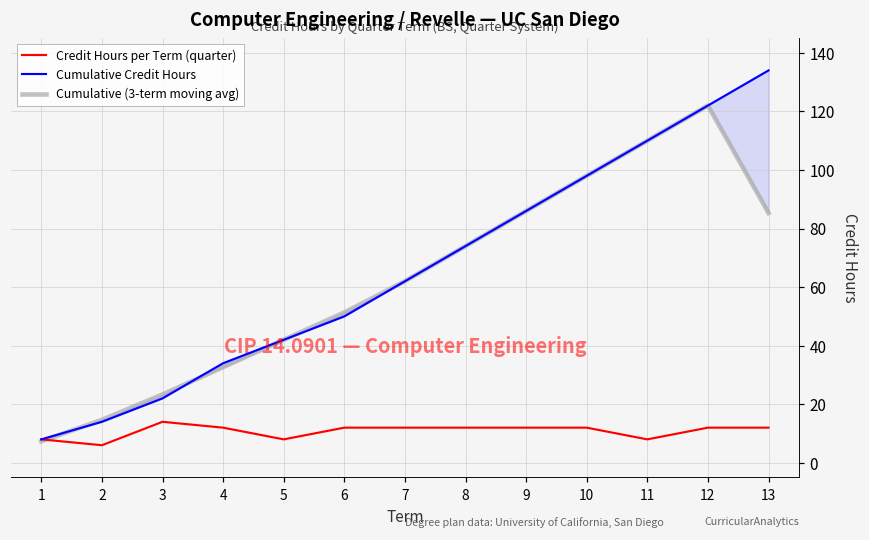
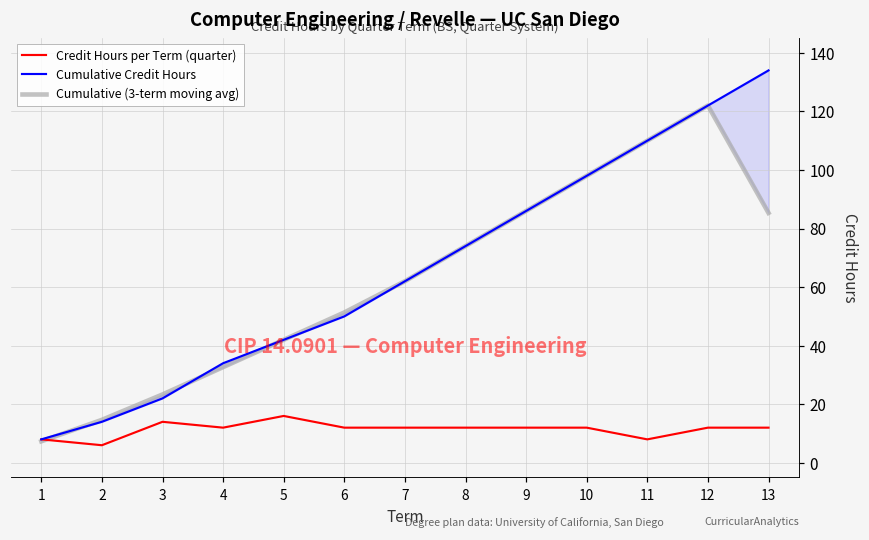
  {
    "Credit Hours per Term (quarter)": {
      "2": 6,
      "3": 14,
      "4": 12,
-     "5": 8,
+     "5": 16,
      "6": 12,
      "7": 12,
      "8": 12,
      "9": 12,
      "10": 12,
      "11": 8,
      "12": 12,
      "13": 12
    },
    "Cumulative (3-term moving avg)": {
      "4": 33,
      "13": 85
    }
  }
